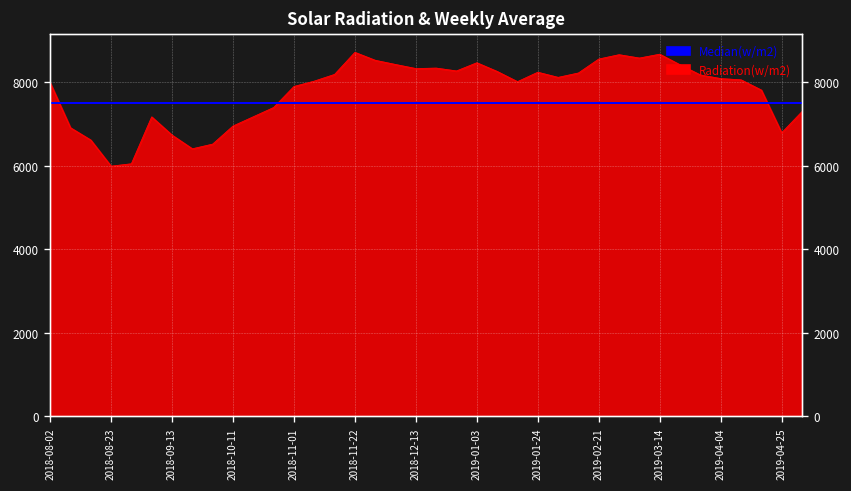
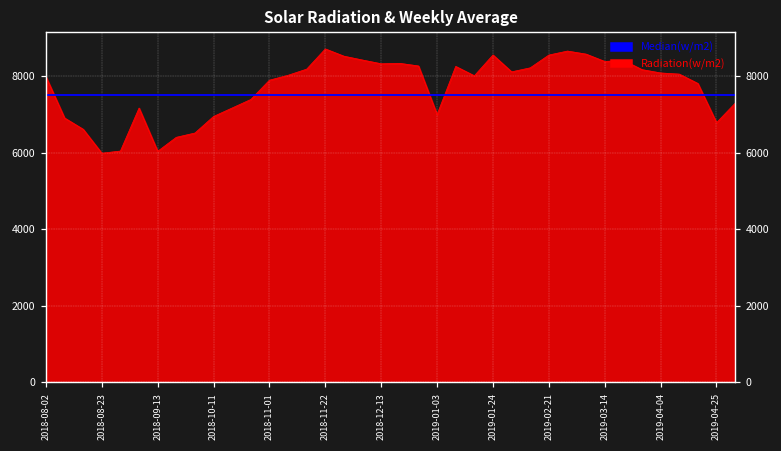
  {
    "2018-08-02": 8000,
    "2018-08-23": 6000,
-   "2018-09-13": 6700,
+   "2018-09-13": 6000,
    "2018-10-11": 7000,
    "2018-11-01": 7900,
    "2018-11-22": 8700,
    "2018-12-13": 8300,
-   "2019-01-03": 8500,
-   "2019-01-24": 8200,
+   "2019-01-03": 7000,
+   "2019-01-24": 8600,
    "2019-02-21": 8600,
-   "2019-03-14": 8700,
+   "2019-03-14": 8400,
    "2019-04-04": 8100,
    "2019-04-25": 6800
  }
